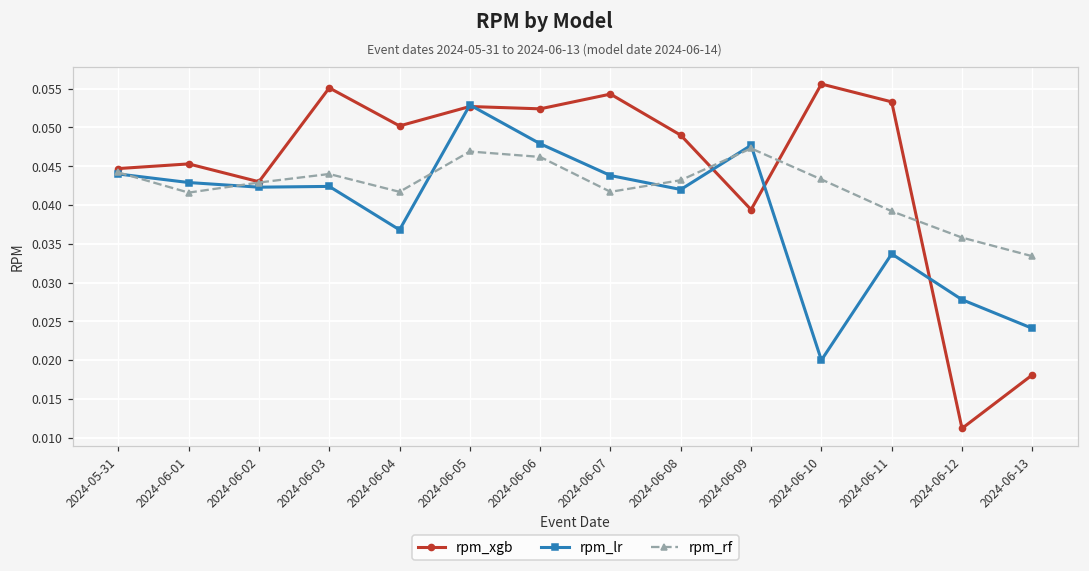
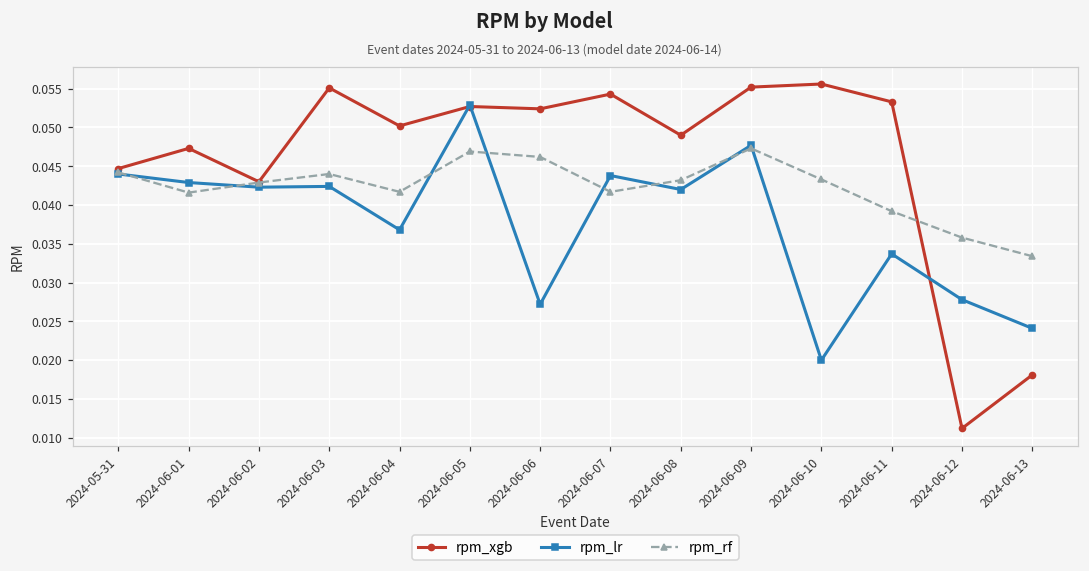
  {
    "rpm_xgb": {
      "2024-05-31": 0.045,
-     "2024-06-01": 0.045,
+     "2024-06-01": 0.047,
      "2024-06-03": 0.055,
      "2024-06-04": 0.050,
      "2024-06-06": 0.052,
      "2024-06-07": 0.054,
      "2024-06-08": 0.049,
-     "2024-06-09": 0.039,
+     "2024-06-09": 0.055,
      "2024-06-10": 0.056,
      "2024-06-11": 0.053,
      "2024-06-12": 0.011,
      "2024-06-13": 0.018
    },
    "rpm_lr": {
      "2024-06-01": 0.043,
      "2024-06-02": 0.042,
      "2024-06-03": 0.042,
      "2024-06-04": 0.037,
-     "2024-06-06": 0.048,
+     "2024-06-06": 0.027,
      "2024-06-07": 0.044,
      "2024-06-08": 0.042,
      "2024-06-09": 0.048,
      "2024-06-10": 0.020,
      "2024-06-11": 0.034,
      "2024-06-12": 0.028,
      "2024-06-13": 0.024
    },
    "rpm_rf": {
      "2024-06-01": 0.042,
      "2024-06-03": 0.044,
      "2024-06-04": 0.042,
      "2024-06-05": 0.047,
      "2024-06-06": 0.046,
      "2024-06-07": 0.042,
      "2024-06-08": 0.043,
      "2024-06-09": 0.047,
      "2024-06-10": 0.043,
      "2024-06-11": 0.039,
      "2024-06-12": 0.036,
      "2024-06-13": 0.033
    }
  }
